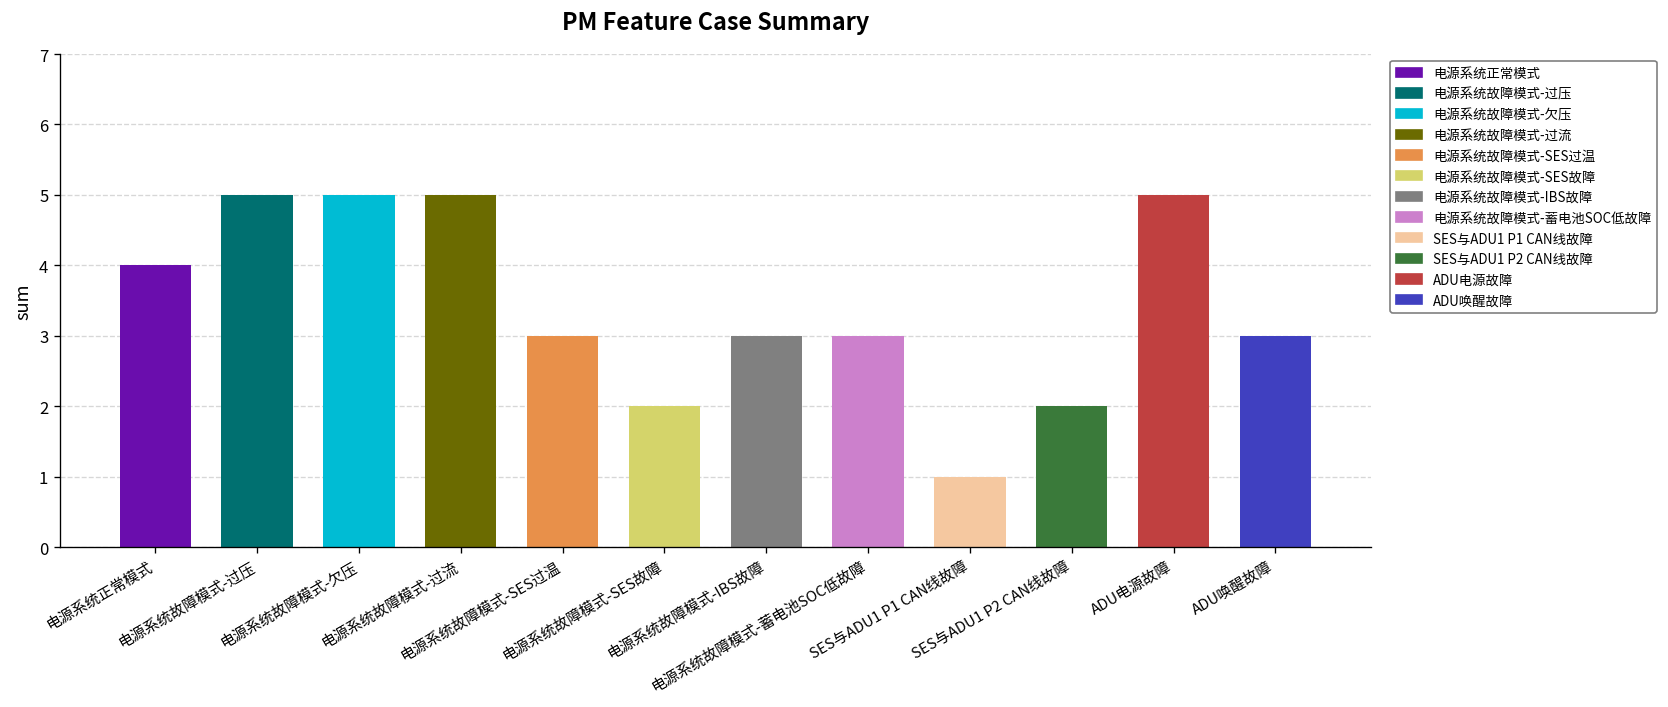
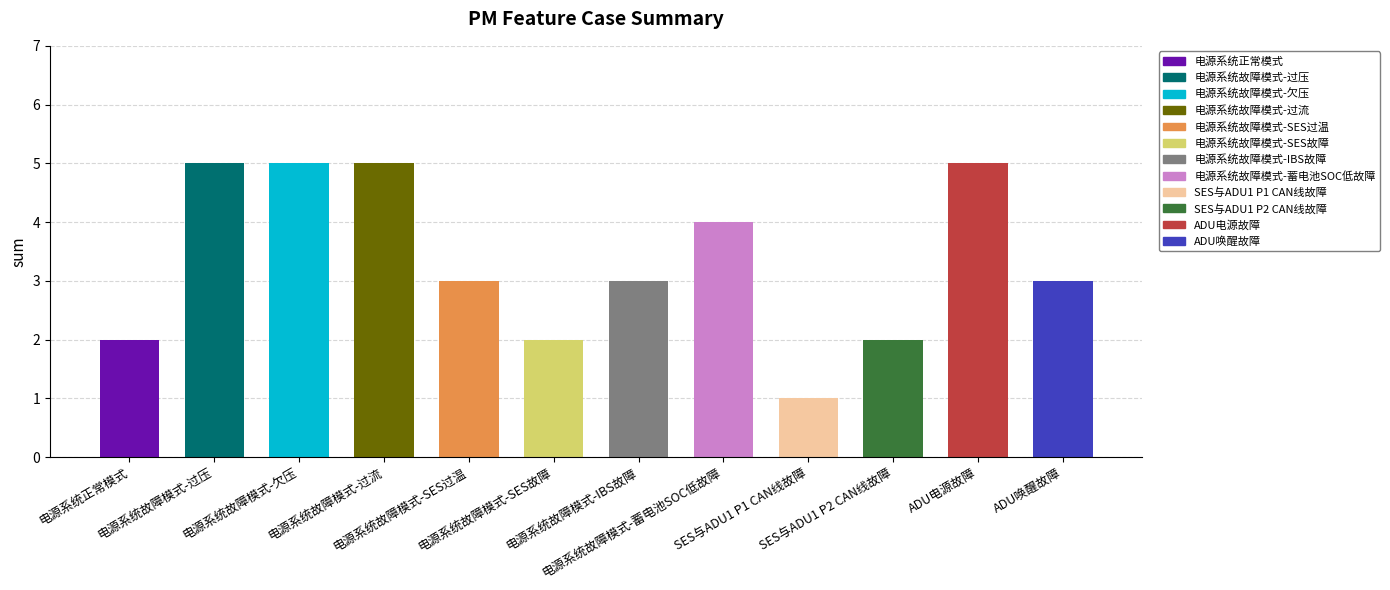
  {
-   "电源系统正常模式": 4,
+   "电源系统正常模式": 2,
    "电源系统故障模式-过压": 5,
    "电源系统故障模式-欠压": 5,
    "电源系统故障模式-过流": 5,
    "电源系统故障模式-SES过温": 3,
    "电源系统故障模式-SES故障": 2,
    "电源系统故障模式-IBS故障": 3,
-   "电源系统故障模式-蓄电池SOC低故障": 3,
+   "电源系统故障模式-蓄电池SOC低故障": 4,
    "SES与ADU1 P1 CAN线故障": 1,
    "SES与ADU1 P2 CAN线故障": 2,
    "ADU电源故障": 5,
    "ADU唤醒故障": 3
  }
